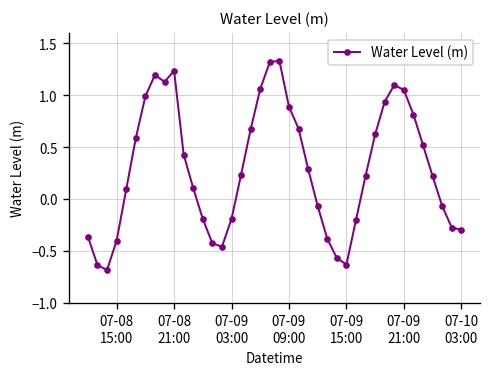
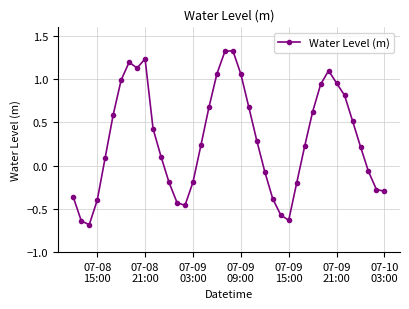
  {
    "07-08 15:00": -0.4,
    "07-08 21:00": 1.2,
    "07-09 03:00": -0.2,
-   "07-09 09:00": 0.9,
+   "07-09 09:00": 1.1,
    "07-09 15:00": -0.6,
-   "07-09 21:00": 1.1,
+   "07-09 21:00": 1.0,
    "07-10 03:00": -0.3
  }
